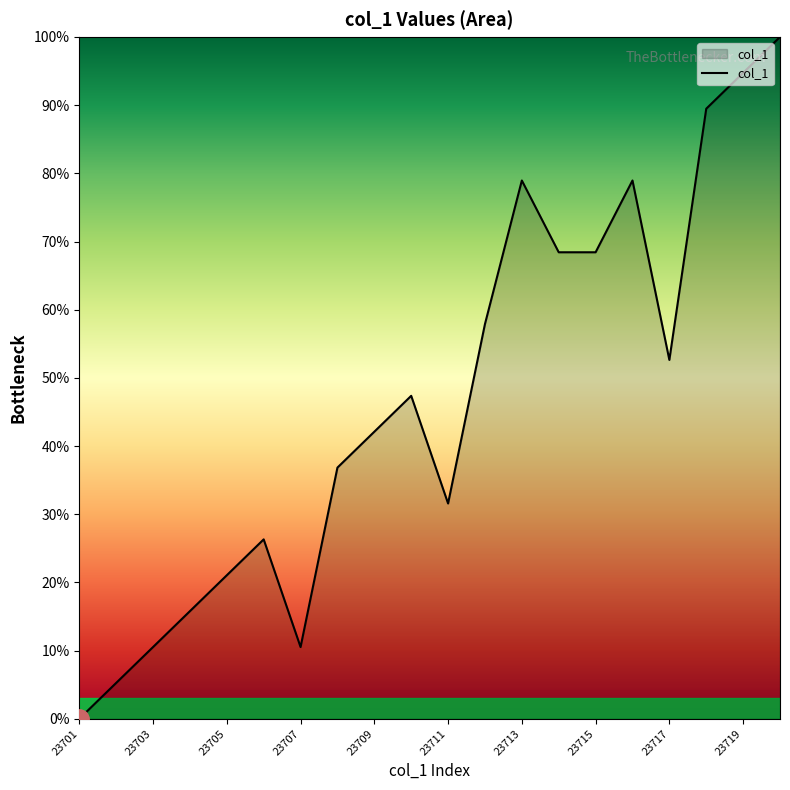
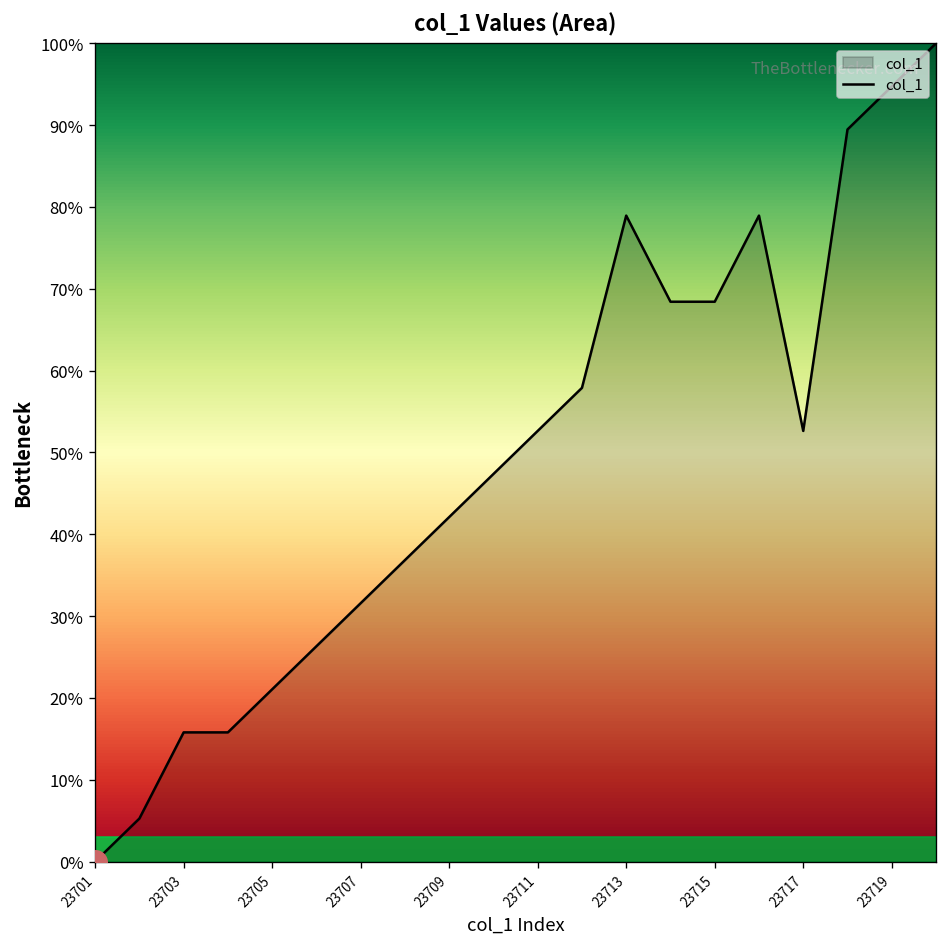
  {
    "col_1": {
-     "23703": "11%",
+     "23703": "16%",
      "23705": "21%",
-     "23707": "11%",
+     "23707": "32%",
      "23709": "42%",
-     "23711": "32%",
+     "23711": "53%",
      "23713": "79%",
      "23715": "68%",
      "23717": "53%"
    }
  }
